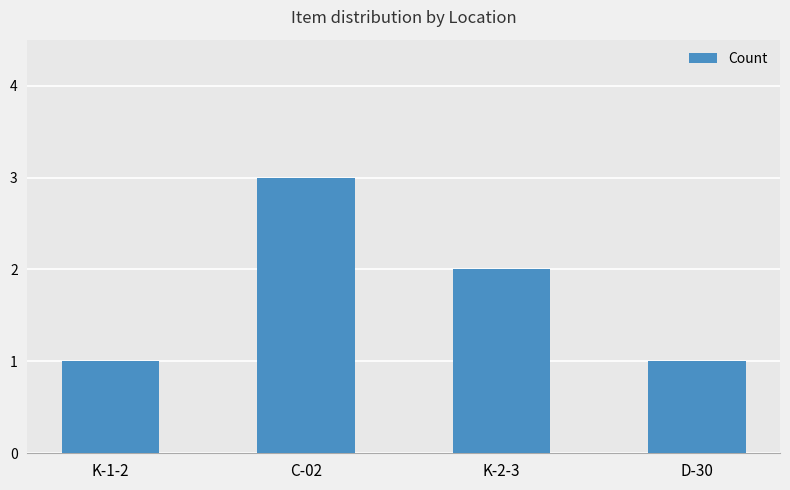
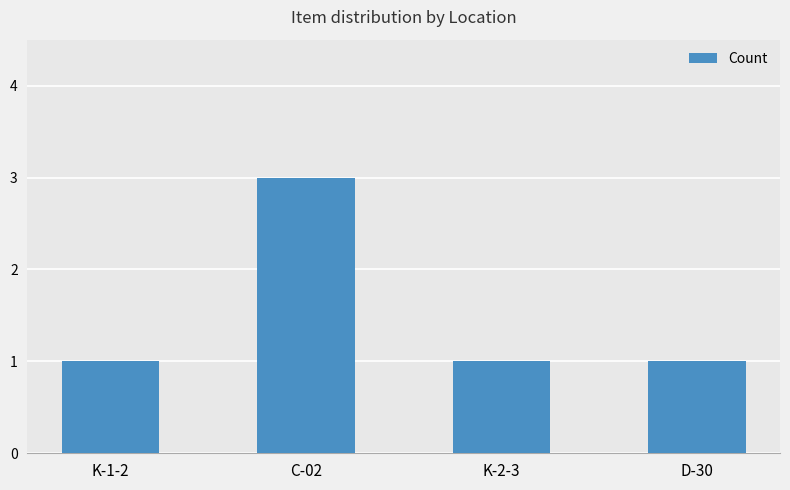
  {
    "K-1-2": 1,
    "C-02": 3,
-   "K-2-3": 2,
+   "K-2-3": 1,
    "D-30": 1
  }
